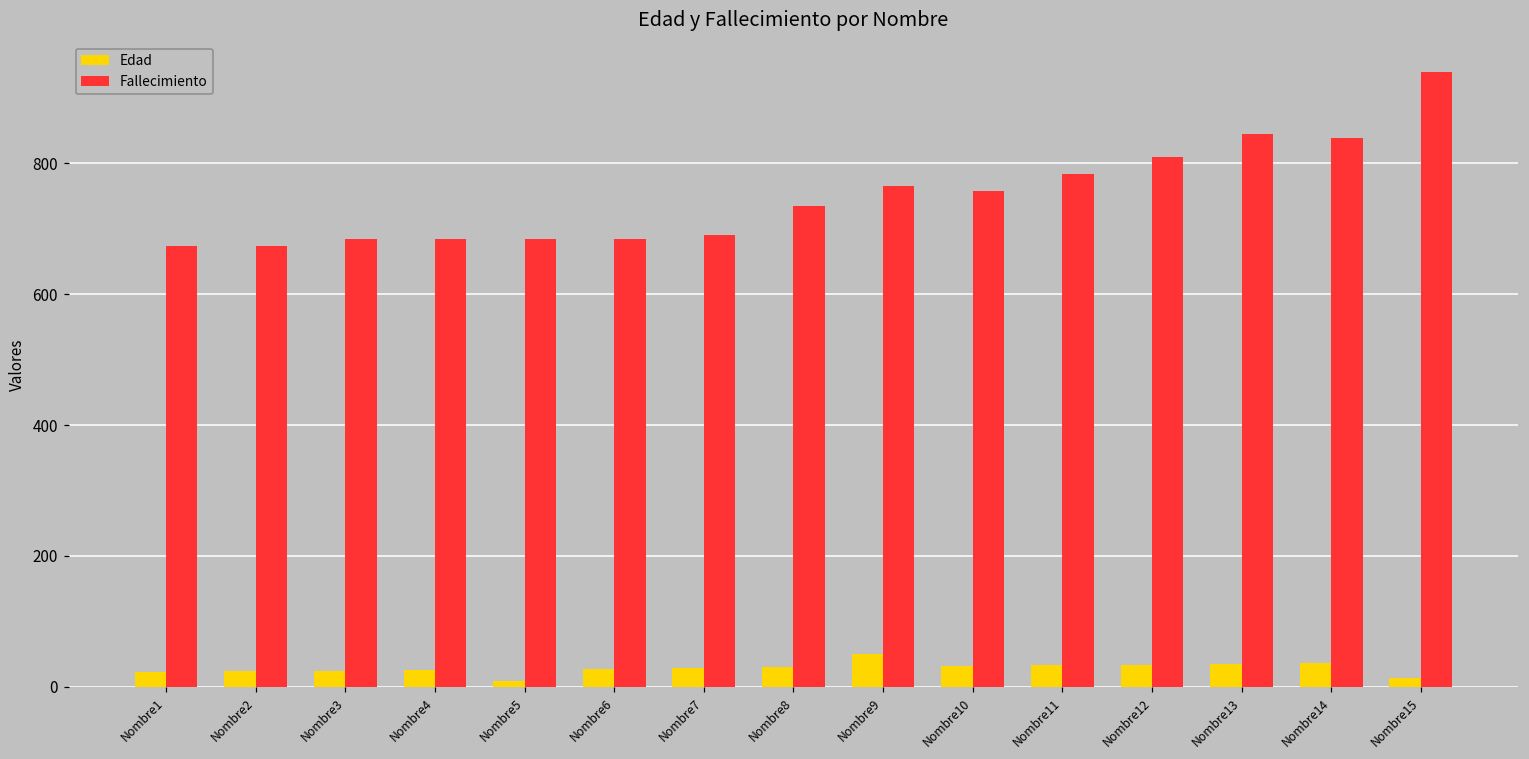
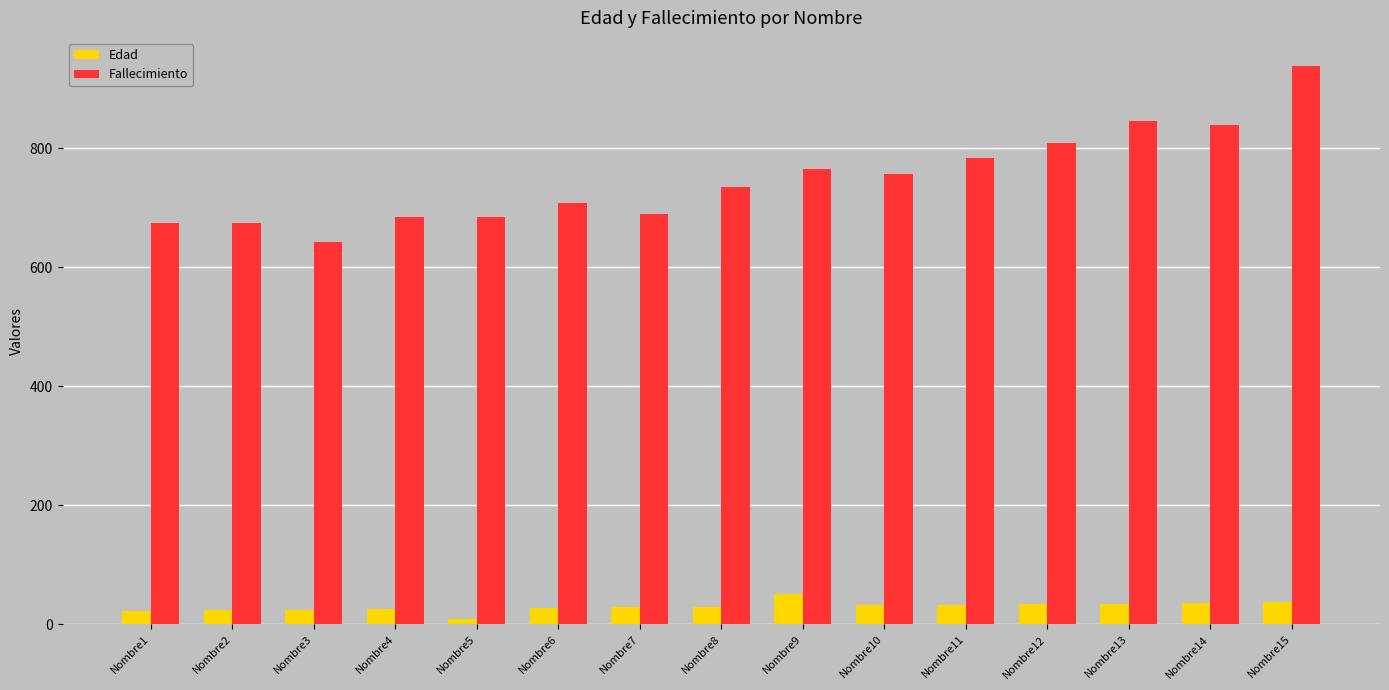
  {
    "Edad": {
      "Nombre1": 20,
      "Nombre2": 20,
      "Nombre3": 30,
      "Nombre4": 30,
      "Nombre5": 10,
      "Nombre6": 30,
      "Nombre7": 30,
      "Nombre8": 30,
      "Nombre9": 50,
      "Nombre10": 30,
      "Nombre11": 30,
      "Nombre12": 30,
      "Nombre13": 40,
      "Nombre14": 40,
-     "Nombre15": 10
+     "Nombre15": 40
    },
    "Fallecimiento": {
      "Nombre1": 670,
      "Nombre2": 670,
-     "Nombre3": 680,
+     "Nombre3": 640,
      "Nombre4": 680,
      "Nombre5": 680,
-     "Nombre6": 680,
+     "Nombre6": 710,
      "Nombre7": 690,
      "Nombre8": 730,
      "Nombre9": 760,
      "Nombre10": 760,
      "Nombre11": 780,
      "Nombre12": 810,
      "Nombre13": 850,
      "Nombre14": 840,
      "Nombre15": 940
    }
  }
